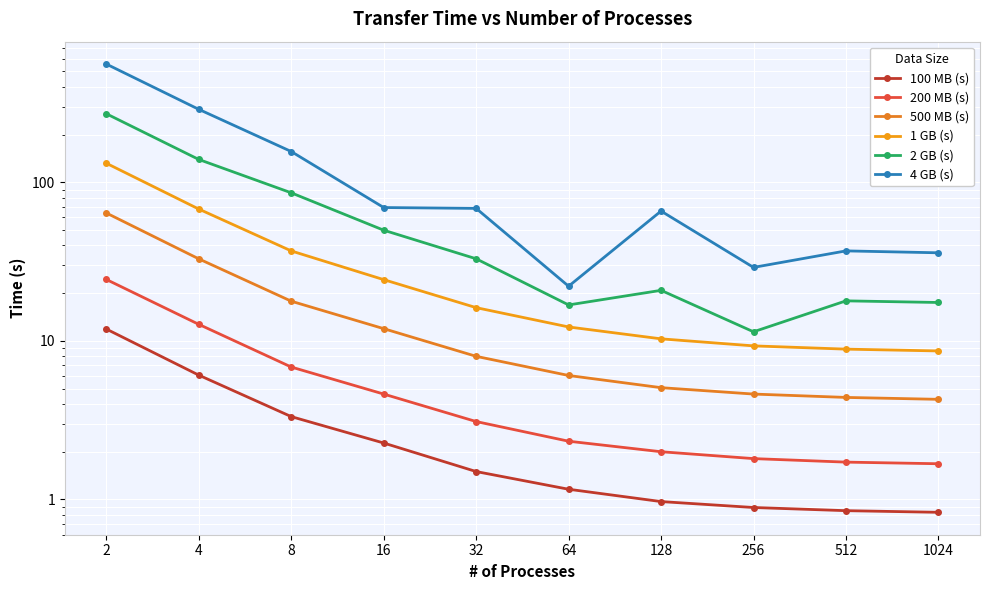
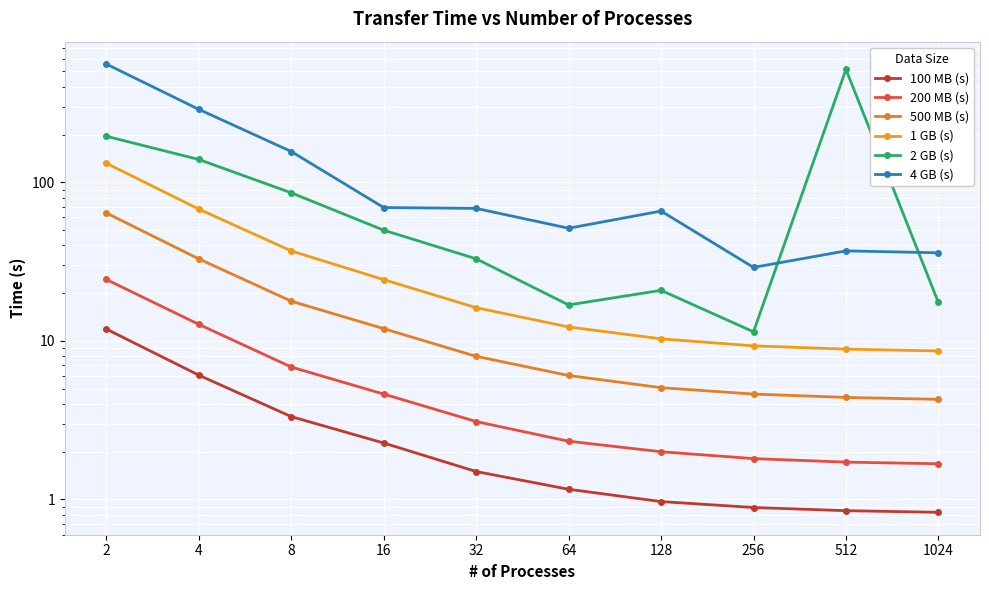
  {
    "2 GB (s)": {
-     "2": 270,
+     "2": 200,
      "4": 140,
      "8": 90,
      "16": 50,
      "32": 33,
      "64": 17,
      "128": 21,
      "256": 11,
-     "512": 18,
+     "512": 520,
      "1024": 17
    },
    "4 GB (s)": {
      "2": 560,
      "4": 290,
      "8": 160,
      "16": 70,
      "32": 68,
-     "64": 22,
+     "64": 51,
      "128": 66,
      "256": 29,
      "512": 37,
      "1024": 36
    }
  }
